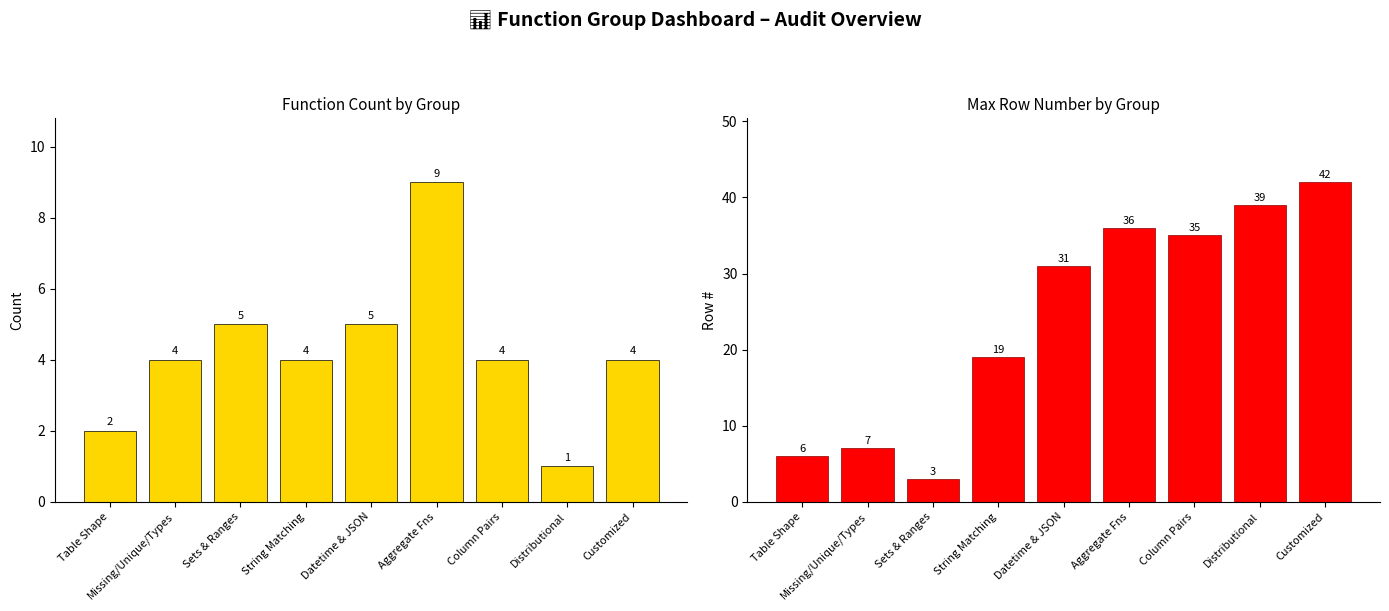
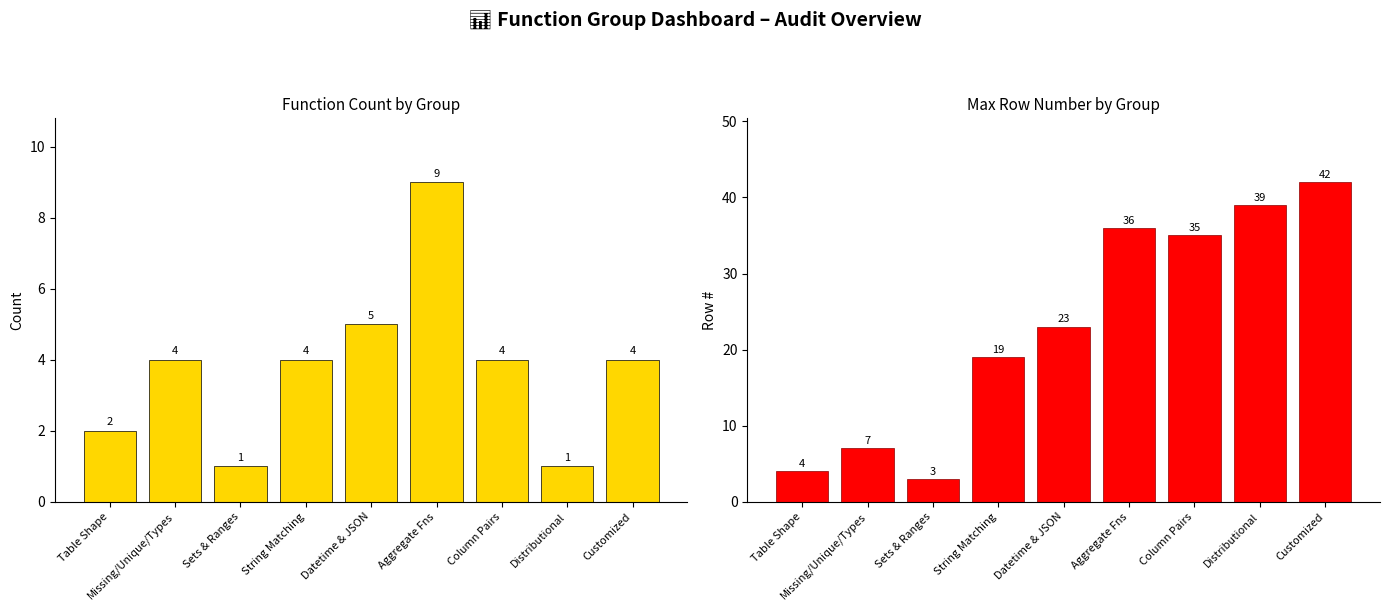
  {
    "Function Count by Group": {
      "Table Shape": 2,
      "Missing/Unique/Types": 4,
-     "Sets & Ranges": 5,
+     "Sets & Ranges": 1,
      "String Matching": 4,
      "Datetime & JSON": 5,
      "Aggregate Fns": 9,
      "Column Pairs": 4,
      "Distributional": 1,
      "Customized": 4
    },
    "Max Row Number by Group": {
-     "Table Shape": 6,
+     "Table Shape": 4,
      "Missing/Unique/Types": 7,
      "Sets & Ranges": 3,
      "String Matching": 19,
-     "Datetime & JSON": 31,
+     "Datetime & JSON": 23,
      "Aggregate Fns": 36,
      "Column Pairs": 35,
      "Distributional": 39,
      "Customized": 42
    }
  }
